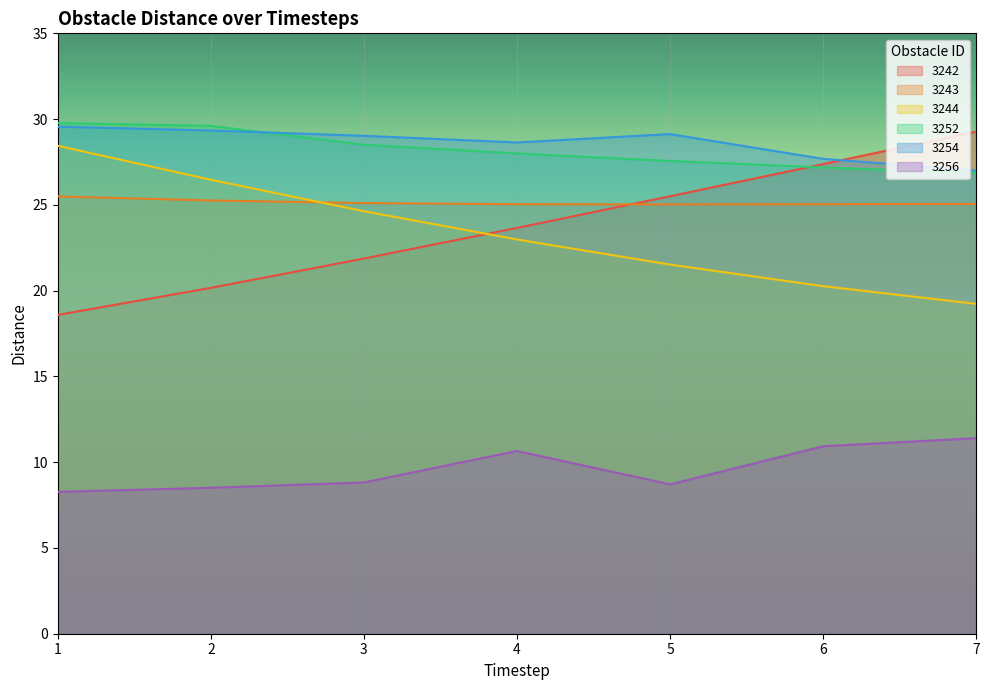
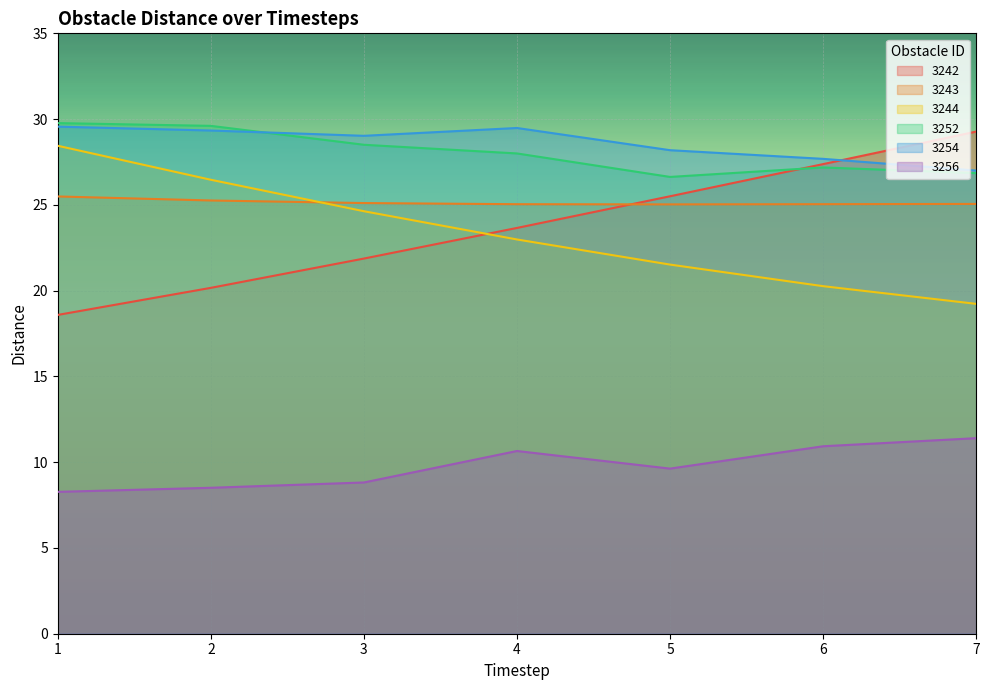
  {
    "3252": {
      "1": 29.8,
      "2": 29.6,
      "3": 28.5,
      "4": 28.0,
-     "5": 27.6,
+     "5": 26.6,
      "6": 27.2
    },
    "3254": {
      "1": 29.6,
      "2": 29.3,
      "3": 29.0,
-     "4": 28.6,
-     "5": 29.1,
+     "4": 29.5,
+     "5": 28.2,
      "6": 27.7
    },
    "3256": {
      "1": 8.3,
      "2": 8.5,
      "3": 8.8,
      "4": 10.7,
-     "5": 8.7,
+     "5": 9.6,
      "6": 10.9,
      "7": 11.4
    }
  }
